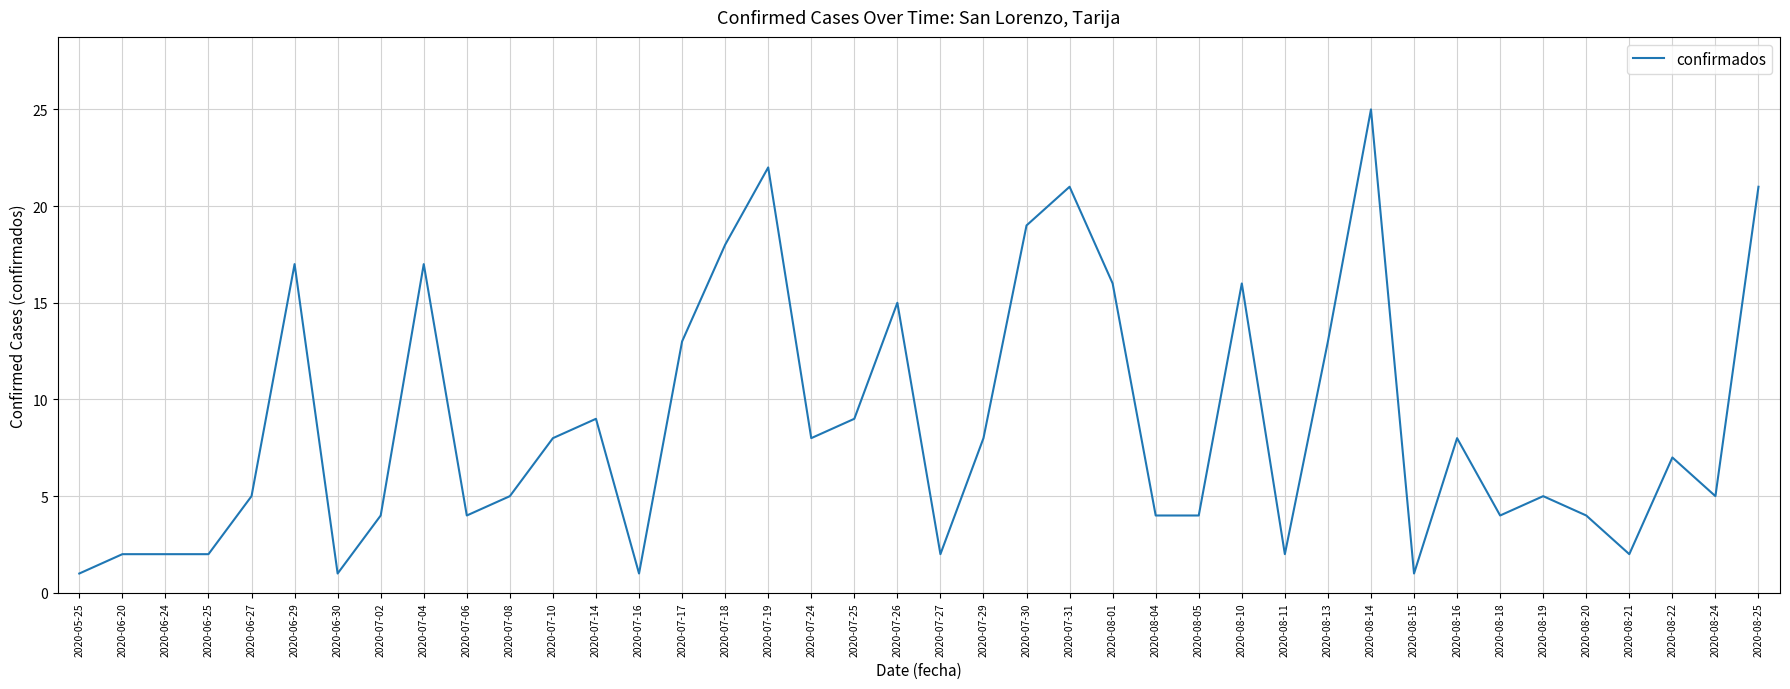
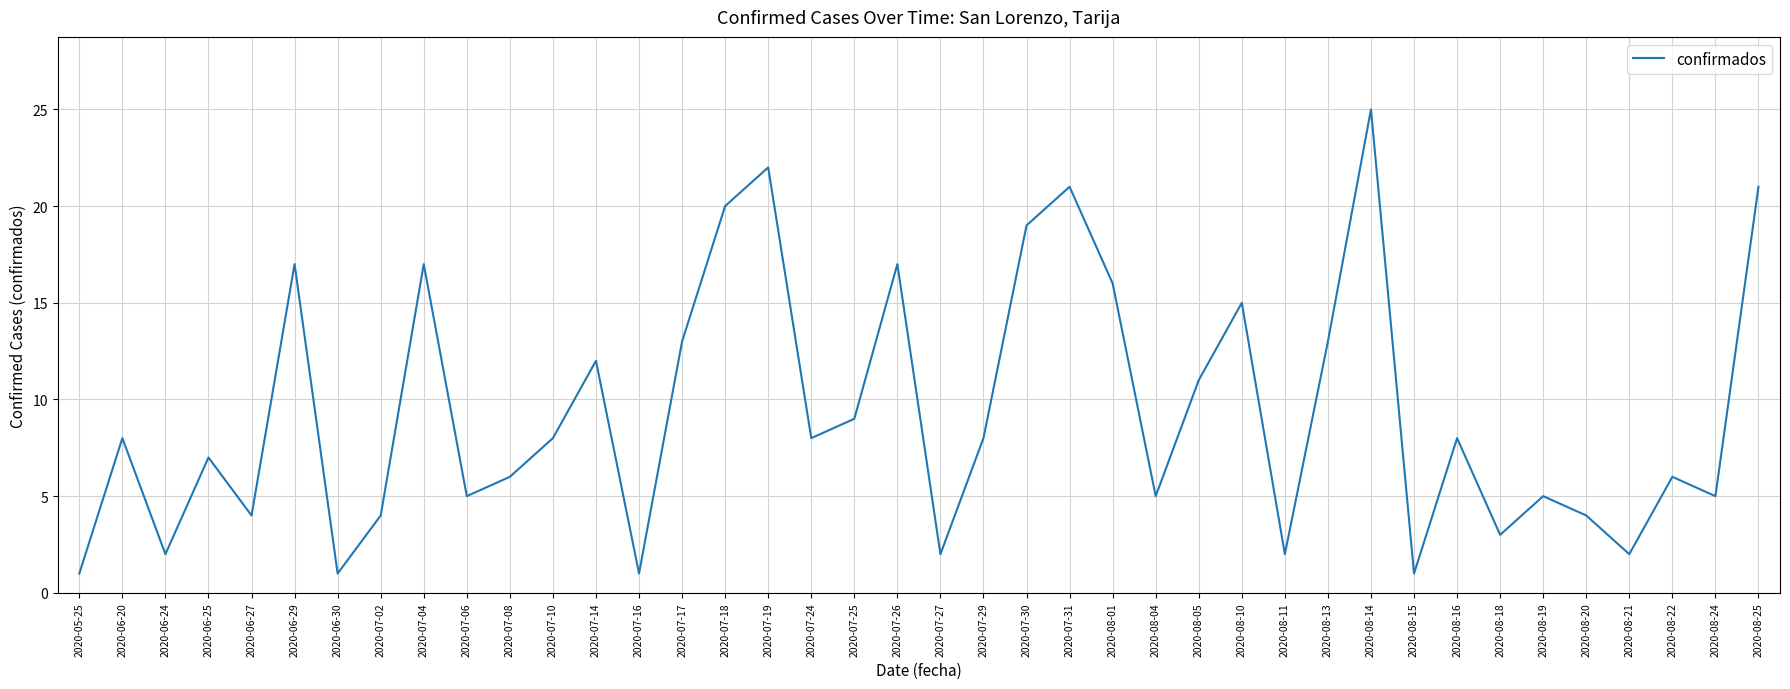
  {
    "2020-05-25": 1,
-   "2020-06-20": 2,
+   "2020-06-20": 8,
    "2020-06-24": 2,
-   "2020-06-25": 2,
-   "2020-06-27": 5,
+   "2020-06-25": 7,
+   "2020-06-27": 4,
    "2020-06-29": 17,
    "2020-06-30": 1,
    "2020-07-02": 4,
    "2020-07-04": 17,
-   "2020-07-06": 4,
-   "2020-07-08": 5,
+   "2020-07-06": 5,
+   "2020-07-08": 6,
    "2020-07-10": 8,
-   "2020-07-14": 9,
+   "2020-07-14": 12,
    "2020-07-16": 1,
    "2020-07-17": 13,
-   "2020-07-18": 18,
+   "2020-07-18": 20,
    "2020-07-19": 22,
    "2020-07-24": 8,
    "2020-07-25": 9,
-   "2020-07-26": 15,
+   "2020-07-26": 17,
    "2020-07-27": 2,
    "2020-07-29": 8,
    "2020-07-30": 19,
    "2020-07-31": 21,
    "2020-08-01": 16,
-   "2020-08-04": 4,
-   "2020-08-05": 4,
-   "2020-08-10": 16,
+   "2020-08-04": 5,
+   "2020-08-05": 11,
+   "2020-08-10": 15,
    "2020-08-11": 2,
    "2020-08-13": 13,
    "2020-08-14": 25,
    "2020-08-15": 1,
    "2020-08-16": 8,
-   "2020-08-18": 4,
+   "2020-08-18": 3,
    "2020-08-19": 5,
    "2020-08-20": 4,
    "2020-08-21": 2,
-   "2020-08-22": 7,
+   "2020-08-22": 6,
    "2020-08-24": 5,
    "2020-08-25": 21
  }
